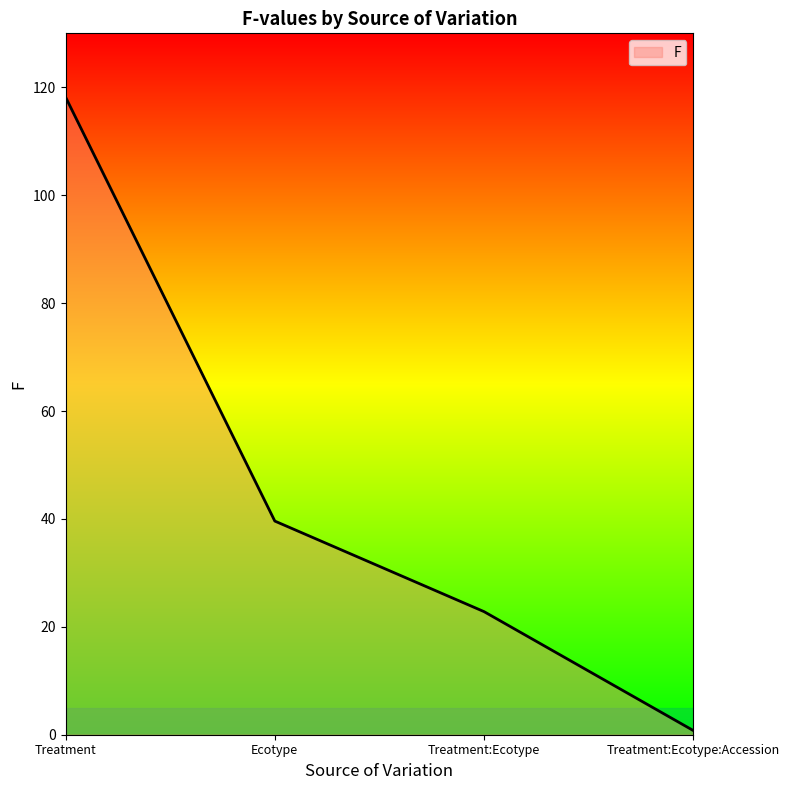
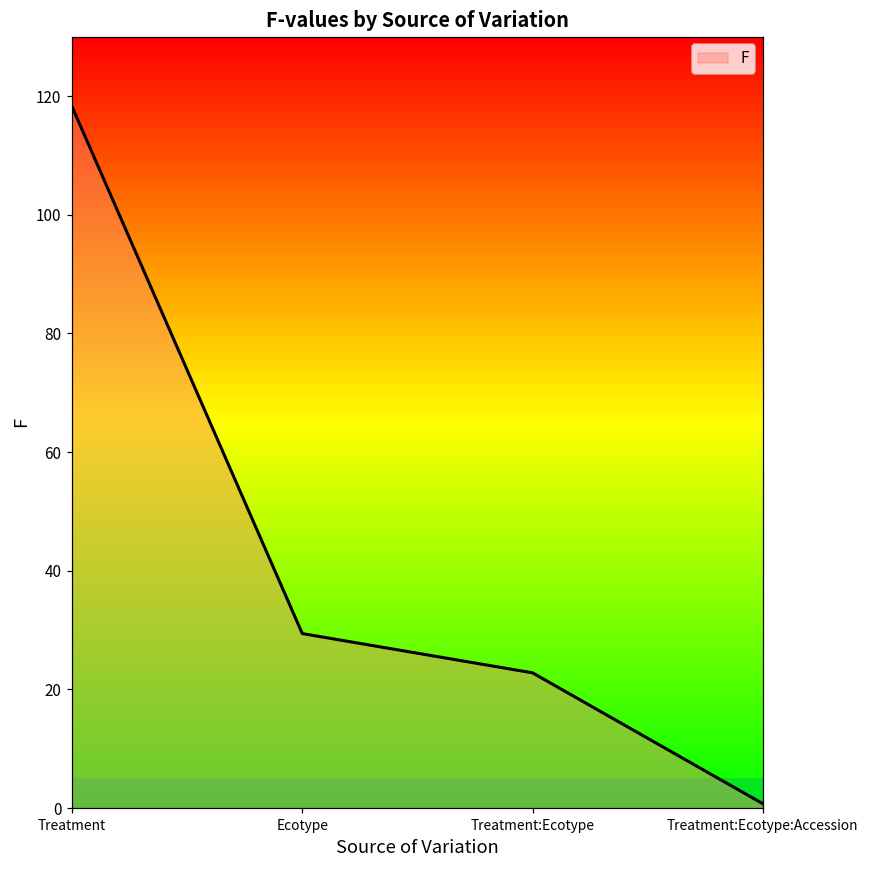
  {
    "Treatment": 118,
-   "Ecotype": 40,
+   "Ecotype": 29,
    "Treatment:Ecotype": 23
  }
